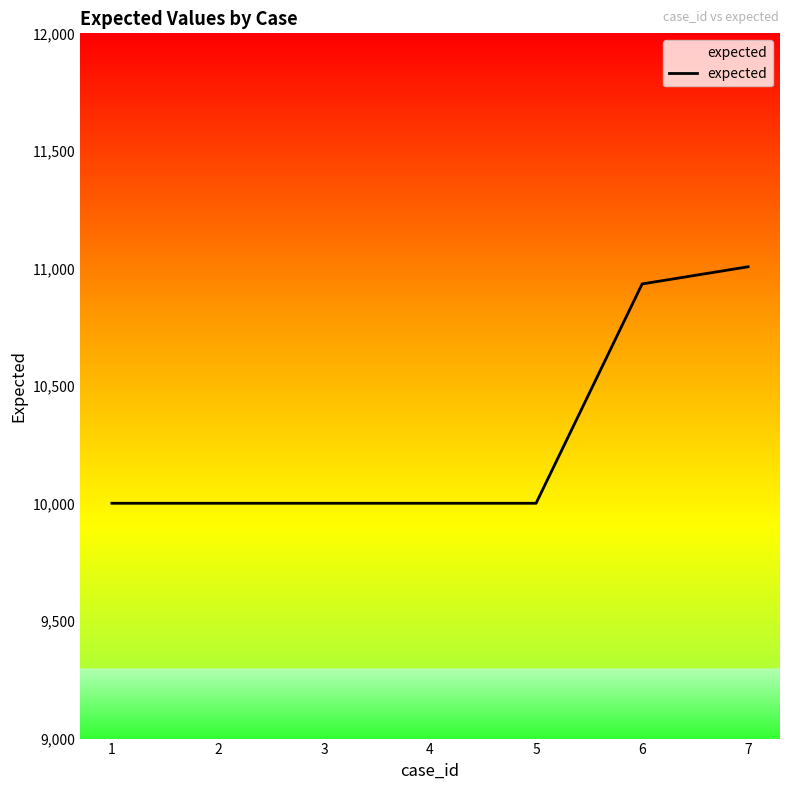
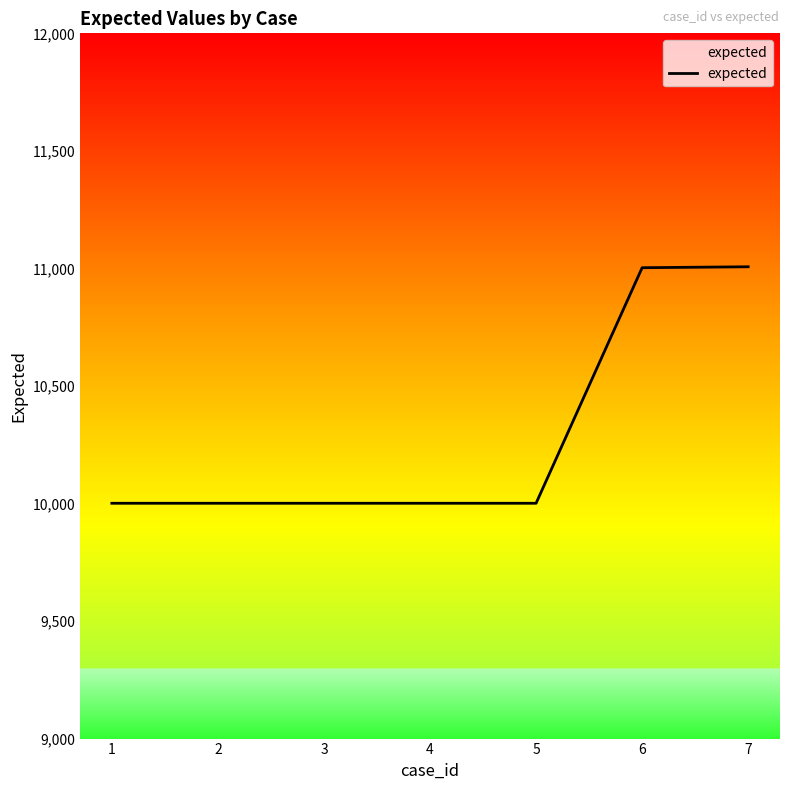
  {
    "1": "10,000",
    "2": "10,000",
    "3": "10,000",
    "4": "10,000",
    "5": "10,000",
-   "6": "10,930",
+   "6": "11,000",
    "7": "11,010"
  }
